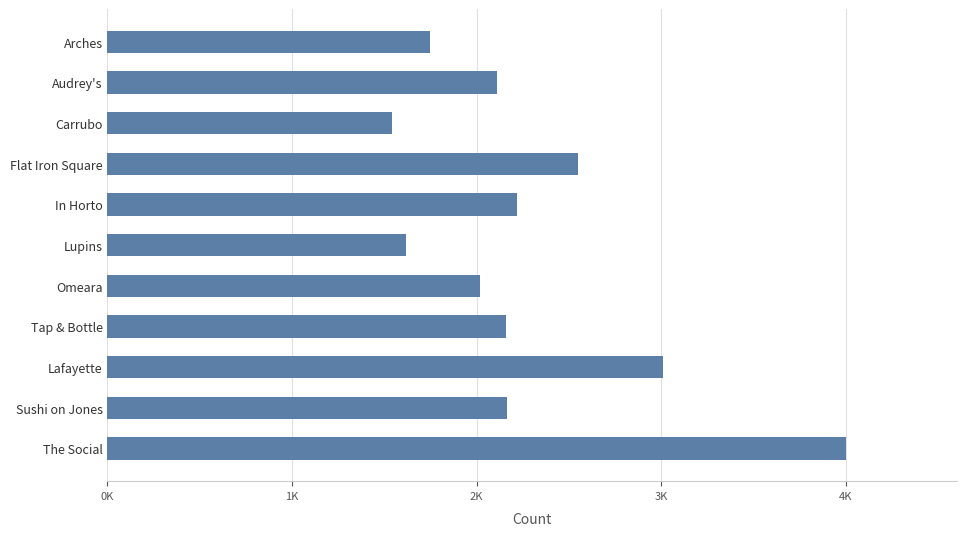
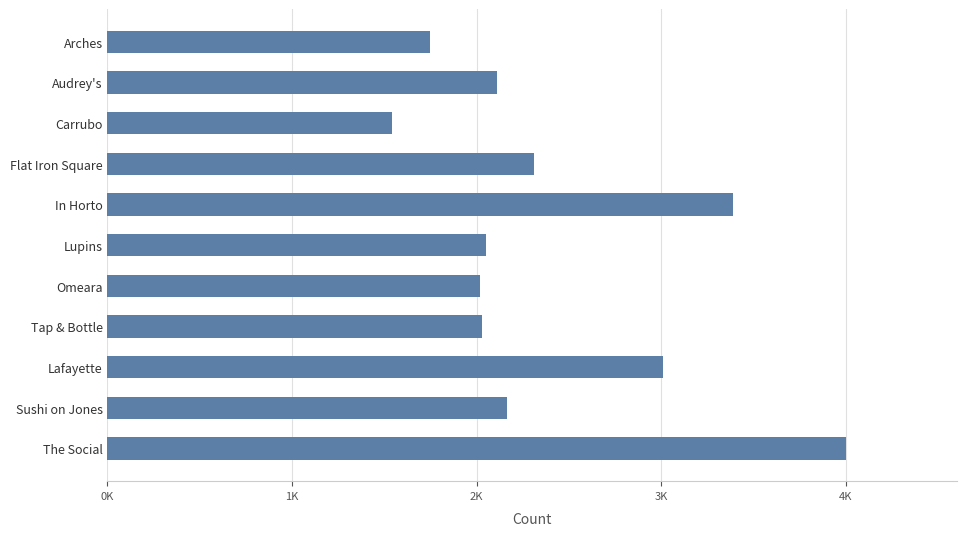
  {
    "Arches": 1750,
    "Audrey's": 2110,
    "Carrubo": 1540,
-   "Flat Iron Square": 2550,
-   "In Horto": 2220,
-   "Lupins": 1620,
+   "Flat Iron Square": 2310,
+   "In Horto": 3390,
+   "Lupins": 2050,
    "Omeara": 2020,
-   "Tap & Bottle": 2160,
+   "Tap & Bottle": 2030,
    "Lafayette": 3010,
    "Sushi on Jones": 2160,
    "The Social": 4000
  }
